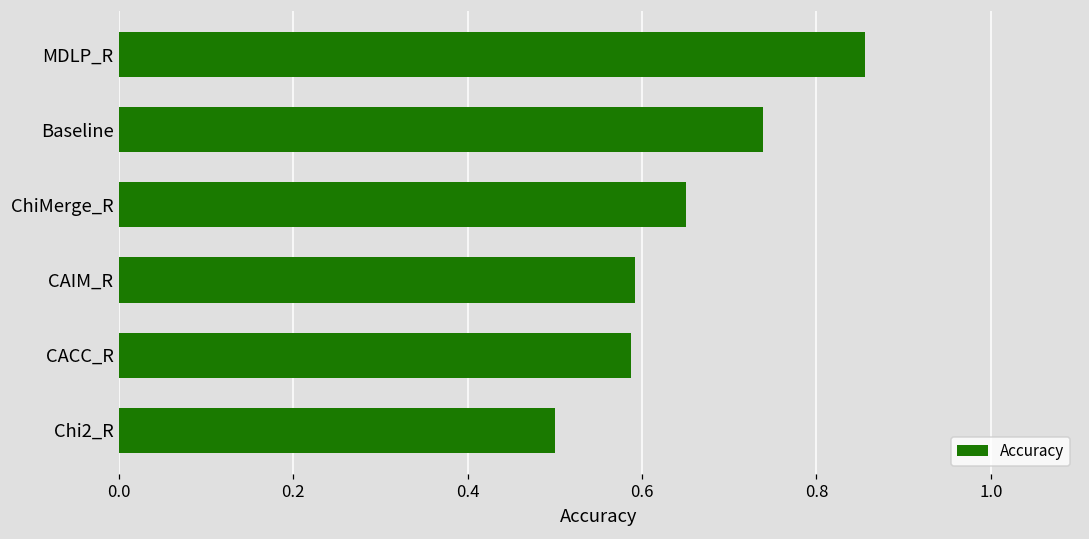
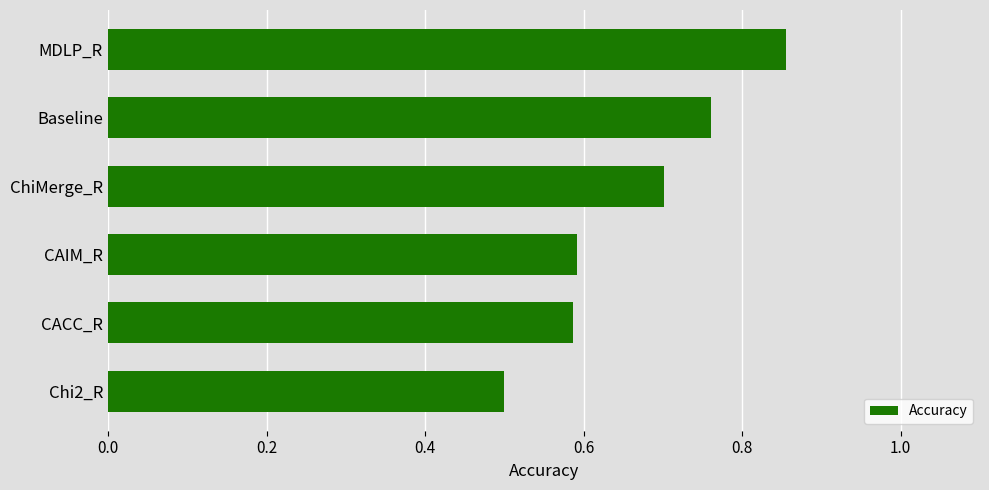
  {
    "MDLP_R": 0.86,
-   "Baseline": 0.74,
-   "ChiMerge_R": 0.65,
+   "Baseline": 0.76,
+   "ChiMerge_R": 0.70,
    "CAIM_R": 0.59,
    "CACC_R": 0.59,
    "Chi2_R": 0.50
  }
